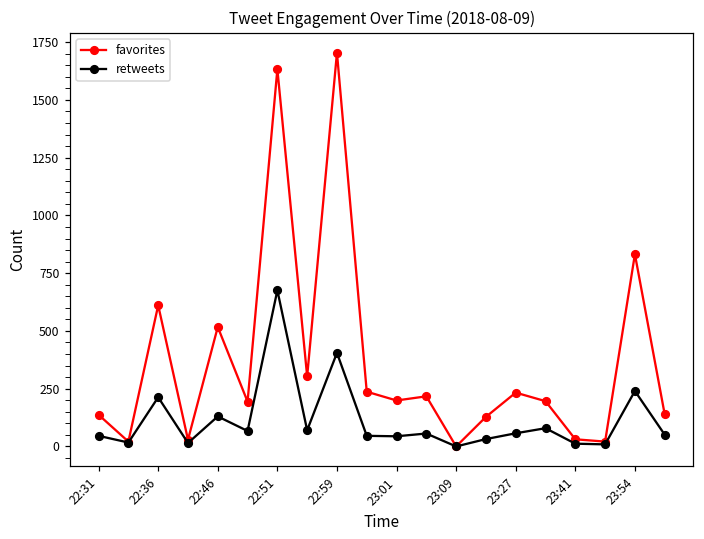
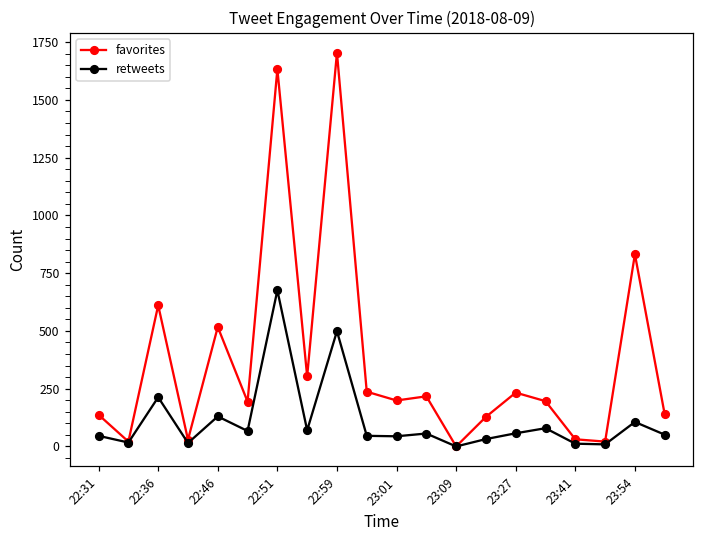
  {
    "favorites": {
      "22:31": 140,
      "22:36": 610,
      "22:46": 520,
      "22:51": 1630,
      "22:59": 1700,
      "23:01": 200,
      "23:27": 230,
      "23:41": 30,
      "23:54": 830
    },
    "retweets": {
      "22:31": 50,
      "22:36": 210,
      "22:46": 130,
      "22:51": 680,
-     "22:59": 410,
+     "22:59": 500,
      "23:01": 40,
      "23:27": 60,
      "23:41": 10,
-     "23:54": 240
+     "23:54": 110
    }
  }
